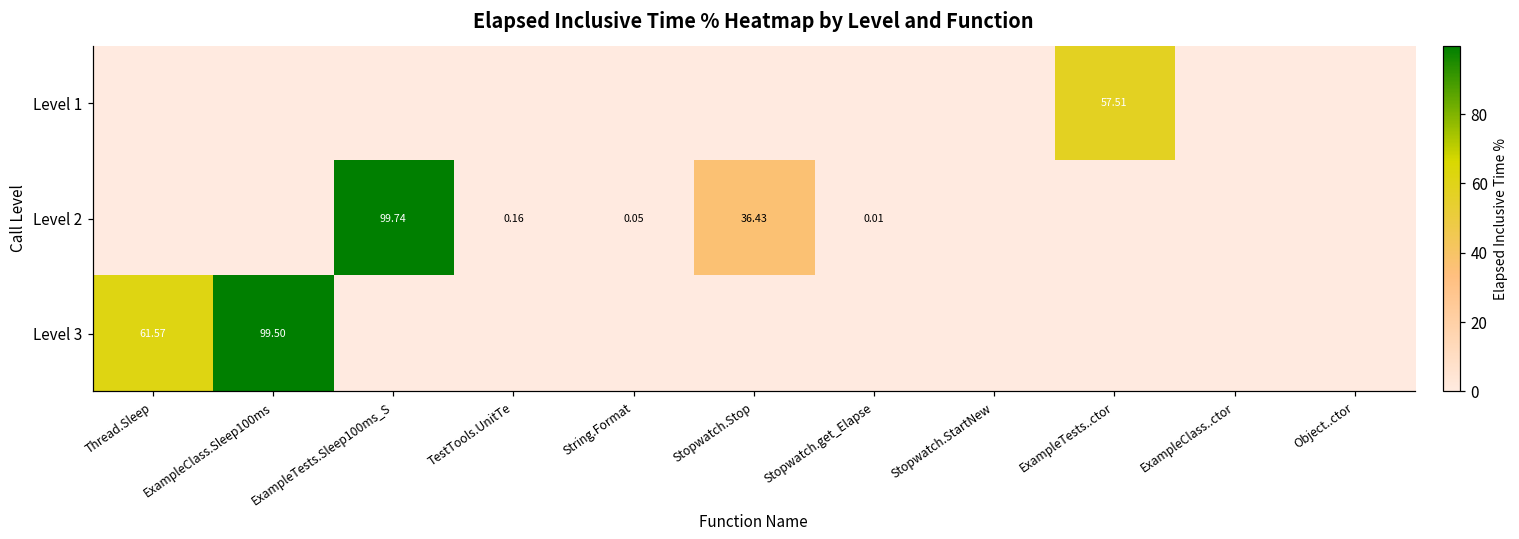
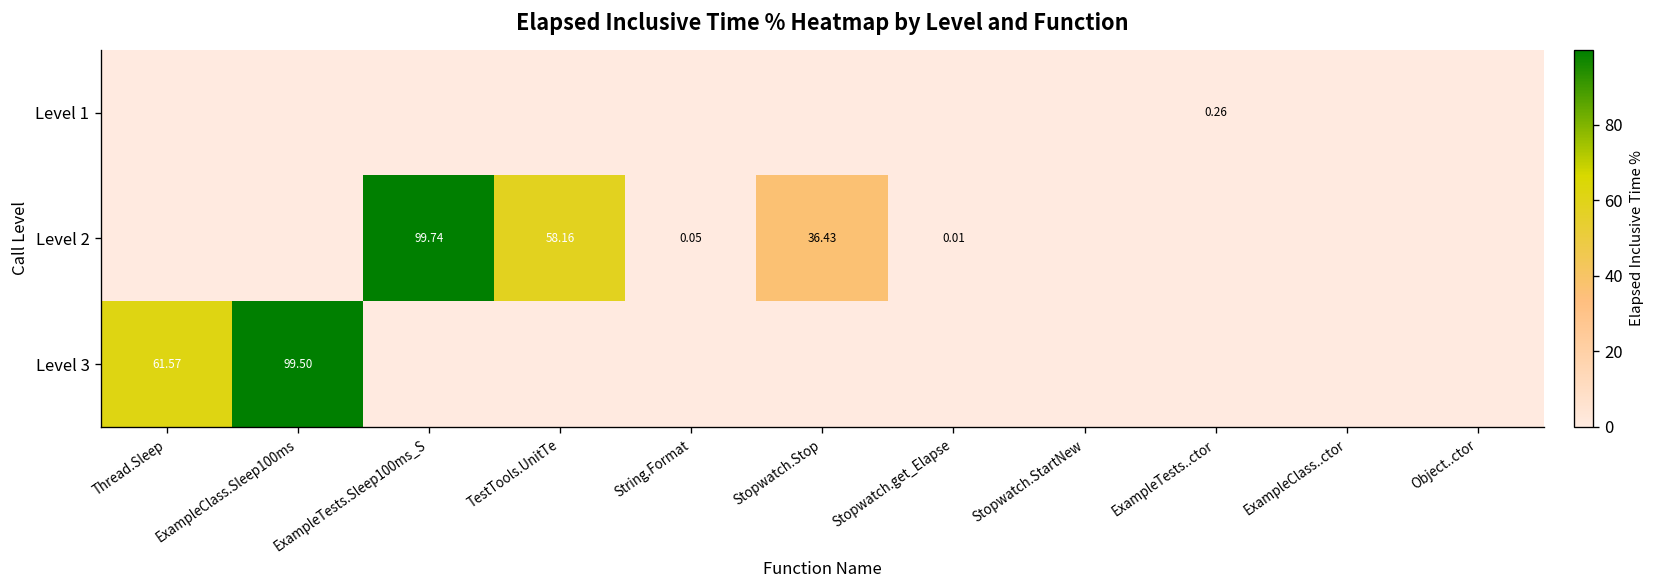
  {
    "Level 1": {
-     "ExampleTests..ctor": 57.51
+     "ExampleTests..ctor": 0.26
    },
    "Level 2": {
      "ExampleTests.Sleep100ms_S": 99.74,
-     "TestTools.UnitTe": 0.16,
+     "TestTools.UnitTe": 58.16,
      "String.Format": 0.05,
      "Stopwatch.Stop": 36.43,
      "Stopwatch.get_Elapse": 0.01
    },
    "Level 3": {
      "Thread.Sleep": 61.57,
      "ExampleClass.Sleep100ms": 99.50
    }
  }
